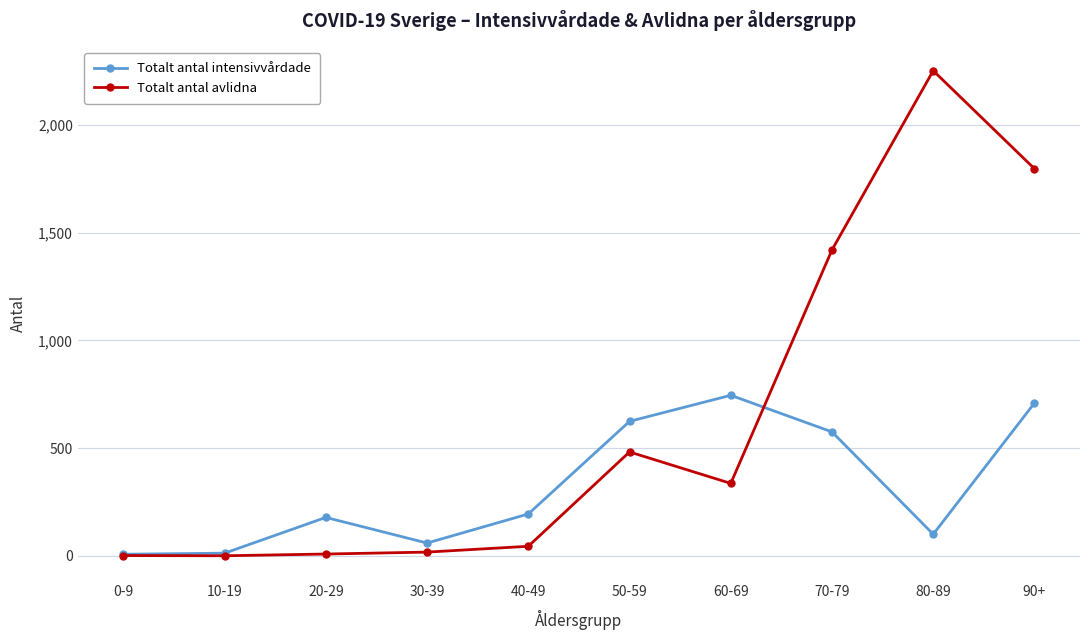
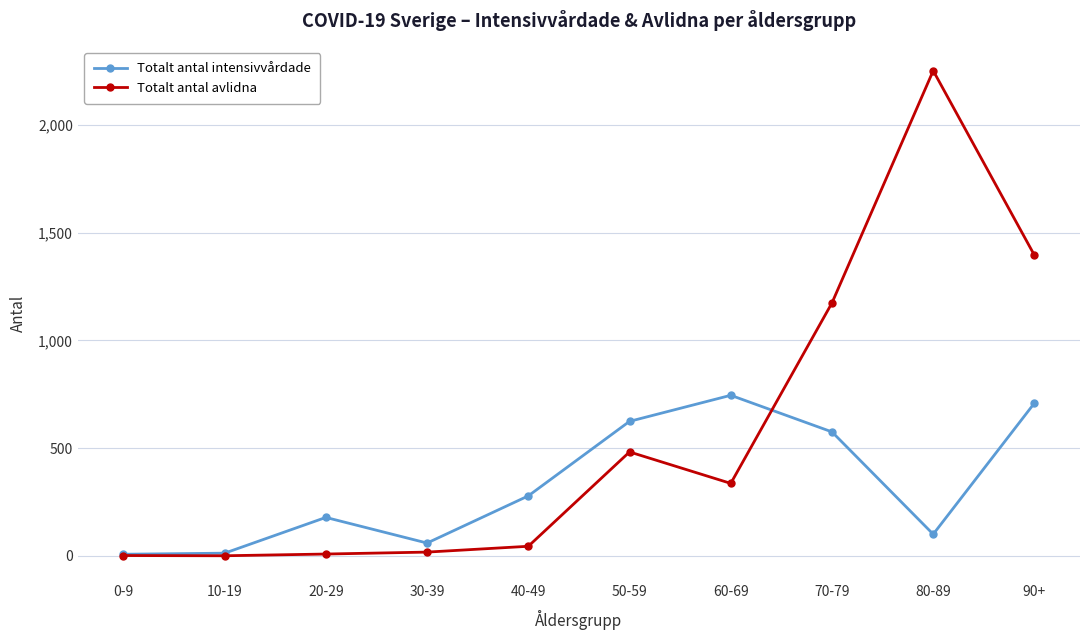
  {
    "Totalt antal intensivvårdade": {
      "10-19": "10",
      "20-29": "180",
      "30-39": "60",
-     "40-49": "190",
+     "40-49": "280",
      "50-59": "620",
      "60-69": "750",
      "70-79": "580",
      "80-89": "100",
      "90+": "710"
    },
    "Totalt antal avlidna": {
      "10-19": "0",
      "20-29": "10",
      "30-39": "20",
      "40-49": "40",
      "50-59": "480",
      "60-69": "340",
-     "70-79": "1,420",
+     "70-79": "1,170",
      "80-89": "2,250",
-     "90+": "1,800"
+     "90+": "1,400"
    }
  }
